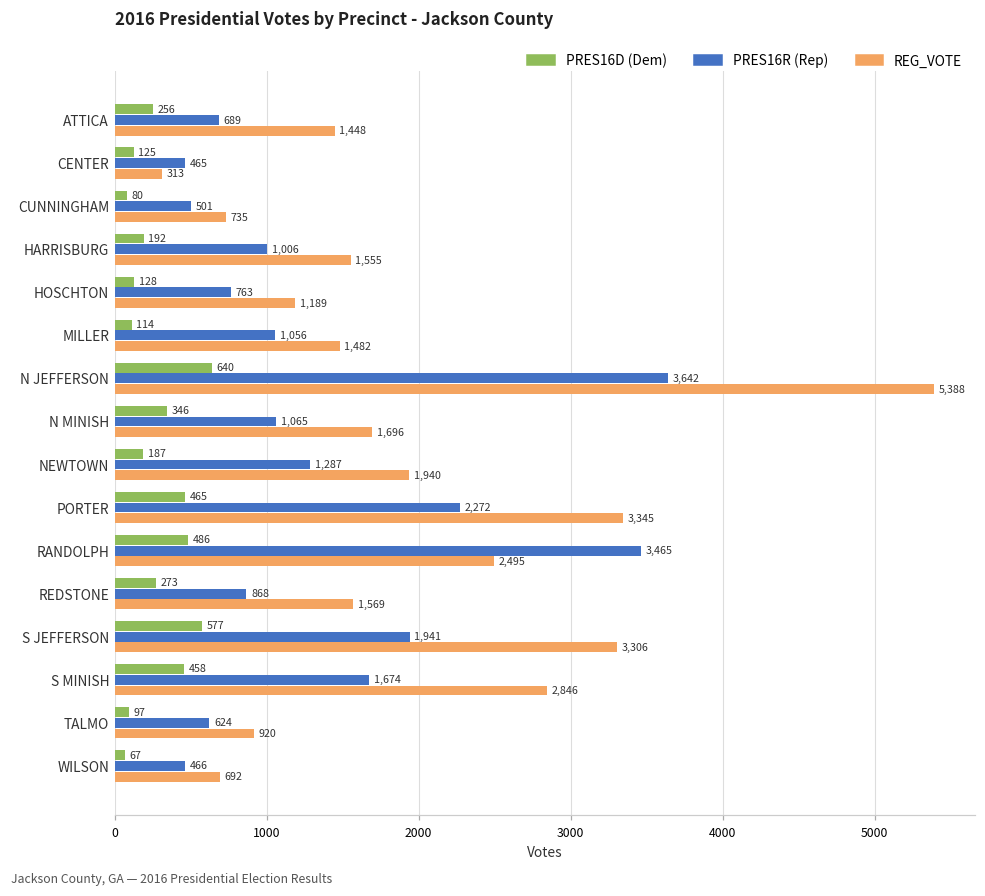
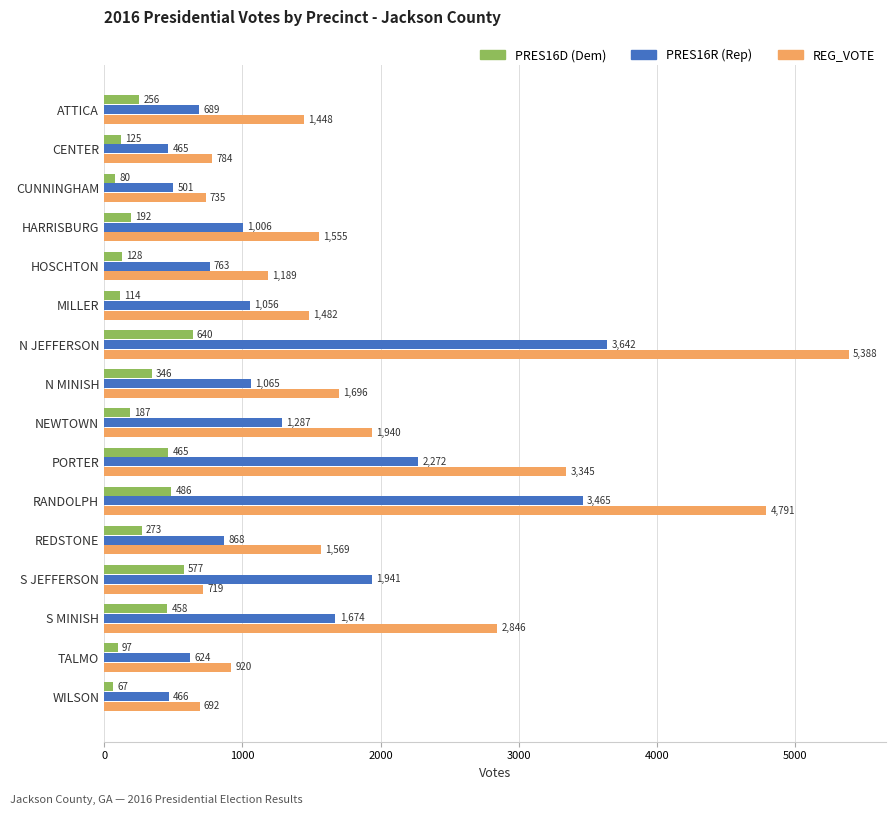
  {
    "REG_VOTE": {
      "ATTICA": "1,448",
-     "CENTER": "313",
+     "CENTER": "784",
      "CUNNINGHAM": "735",
      "HARRISBURG": "1,555",
      "HOSCHTON": "1,189",
      "MILLER": "1,482",
      "N JEFFERSON": "5,388",
      "N MINISH": "1,696",
      "NEWTOWN": "1,940",
      "PORTER": "3,345",
-     "RANDOLPH": "2,495",
+     "RANDOLPH": "4,791",
      "REDSTONE": "1,569",
-     "S JEFFERSON": "3,306",
+     "S JEFFERSON": "719",
      "S MINISH": "2,846",
      "TALMO": "920",
      "WILSON": "692"
    }
  }
